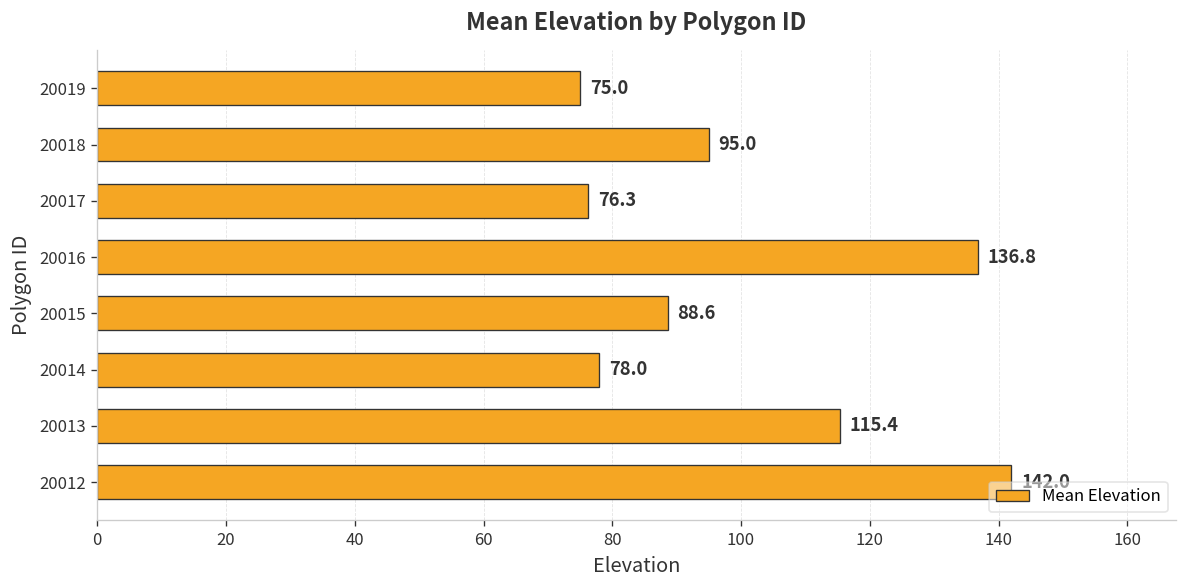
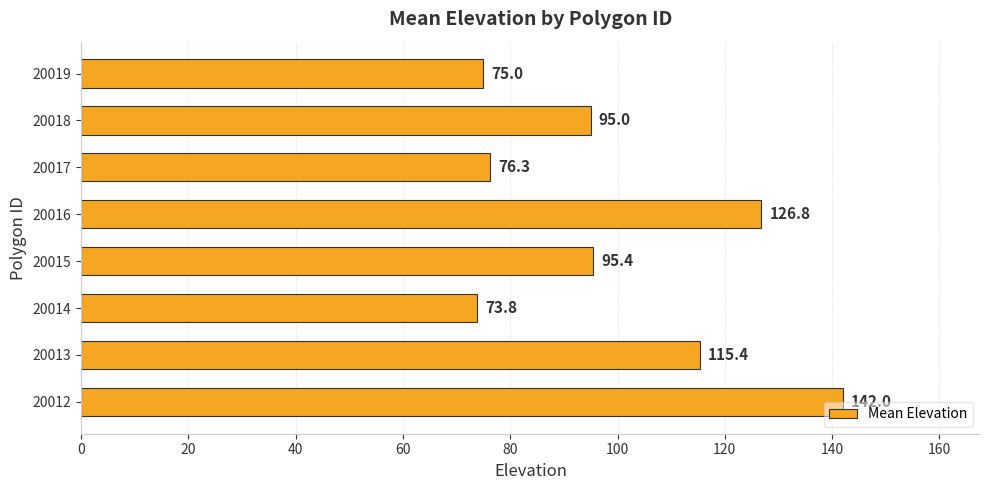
  {
    "20019": 75.0,
    "20018": 95.0,
    "20017": 76.3,
-   "20016": 136.8,
-   "20015": 88.6,
-   "20014": 78.0,
+   "20016": 126.8,
+   "20015": 95.4,
+   "20014": 73.8,
    "20013": 115.4
  }
